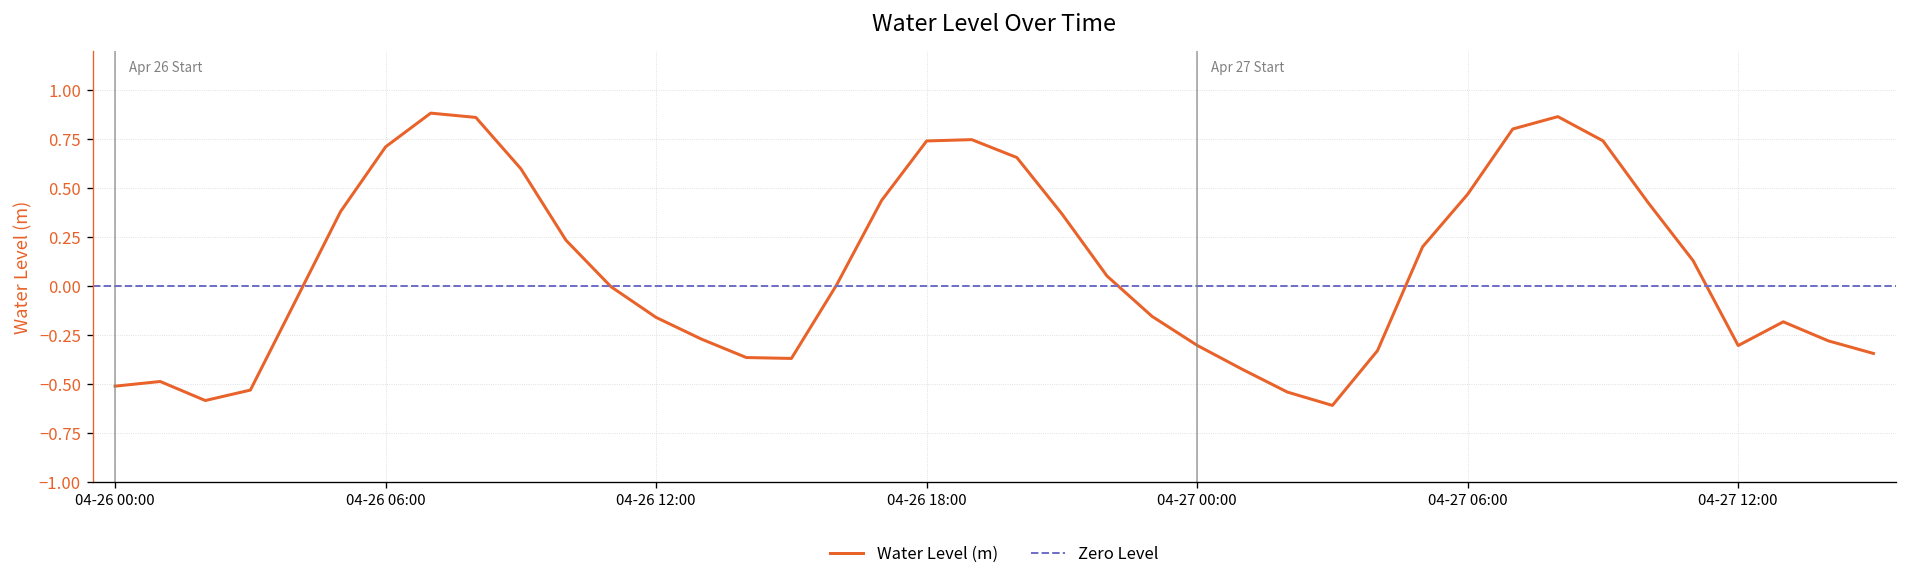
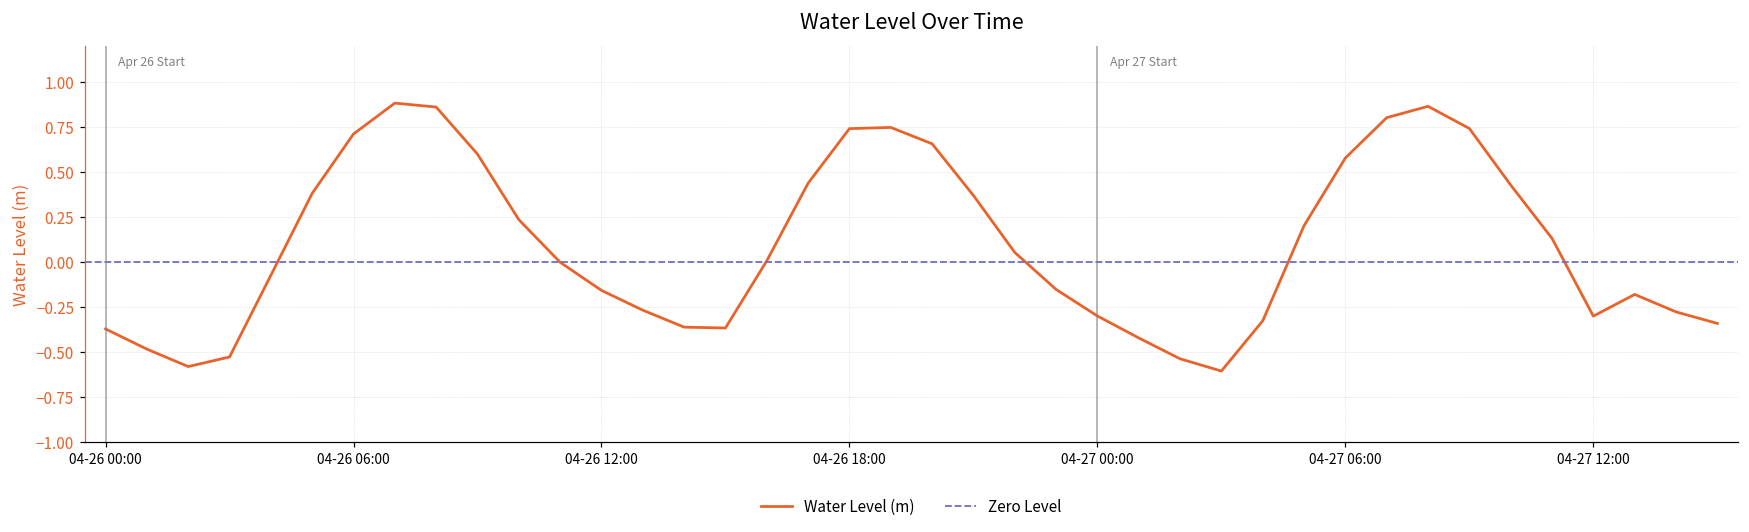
  {
-   "04-26 00:00": -0.51,
+   "04-26 00:00": -0.37,
    "04-26 06:00": 0.71,
    "04-26 12:00": -0.16,
    "04-26 18:00": 0.74,
    "04-27 00:00": -0.30,
-   "04-27 06:00": 0.47,
+   "04-27 06:00": 0.58,
    "04-27 12:00": -0.30
  }
